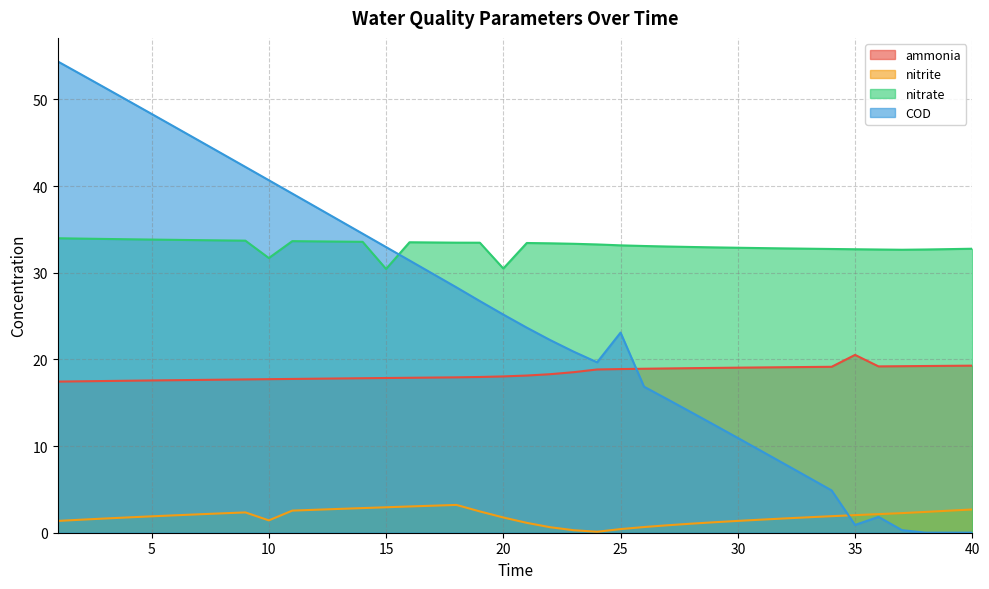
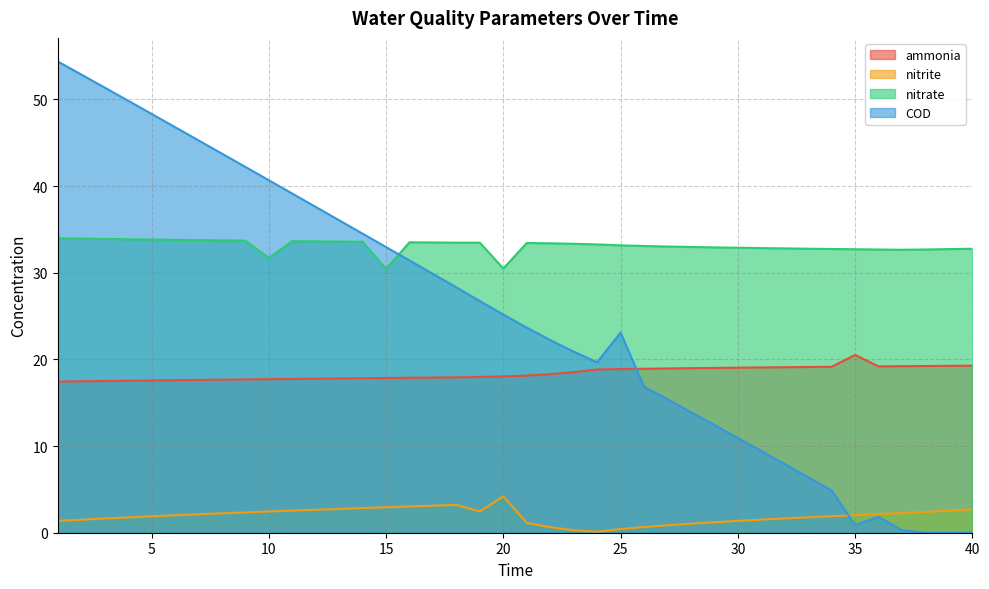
  {
    "ammonia": {
      "5": 18,
      "10": 18,
      "15": 18,
      "20": 18,
      "25": 19,
      "30": 19,
      "35": 21,
      "40": 19
    },
    "nitrite": {
      "5": 2,
-     "10": 1,
+     "10": 2,
      "15": 3,
-     "20": 2,
+     "20": 4,
      "25": 0,
      "30": 1,
      "35": 2,
      "40": 3
    },
    "nitrate": {
      "5": 34,
      "10": 32,
      "15": 30,
      "20": 30,
      "25": 33,
      "30": 33,
      "35": 33,
      "40": 33
    },
    "COD": {
      "5": 48,
      "10": 41,
      "15": 33,
      "20": 25,
      "25": 23,
      "30": 11,
      "35": 1,
      "40": 0
    }
  }
